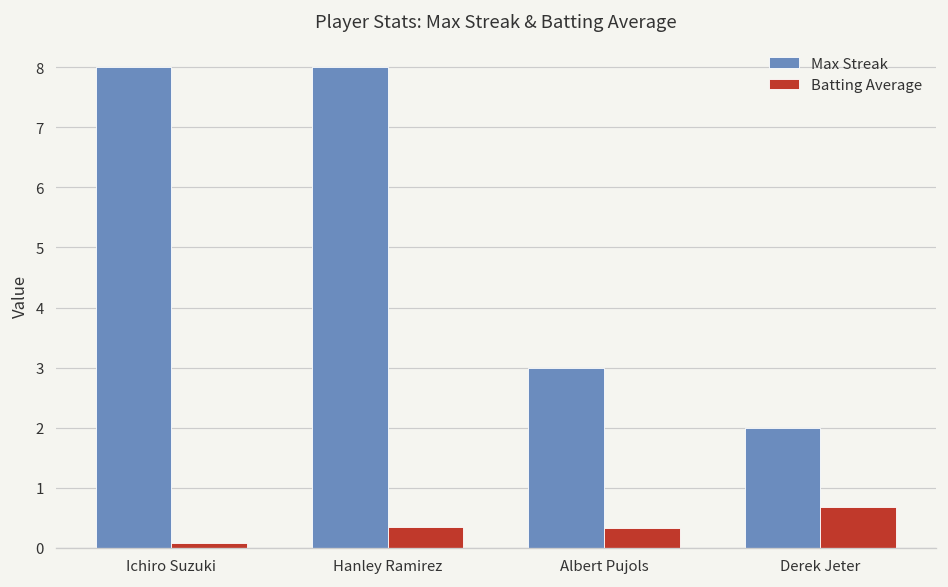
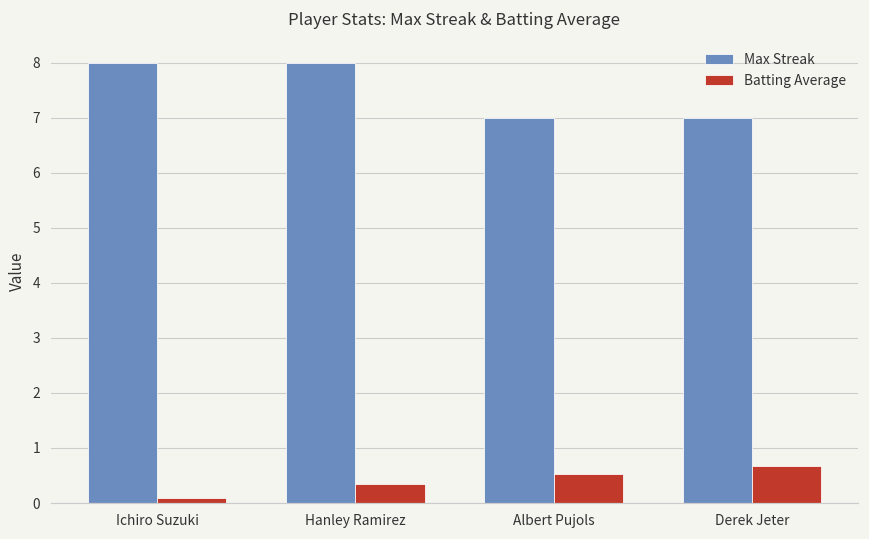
  {
    "Max Streak": {
      "Ichiro Suzuki": 8,
      "Hanley Ramirez": 8,
-     "Albert Pujols": 3,
-     "Derek Jeter": 2
+     "Albert Pujols": 7,
+     "Derek Jeter": 7
    },
    "Batting Average": {
      "Ichiro Suzuki": 0.1,
      "Hanley Ramirez": 0.3,
-     "Albert Pujols": 0.3,
+     "Albert Pujols": 0.5,
      "Derek Jeter": 0.7
    }
  }
